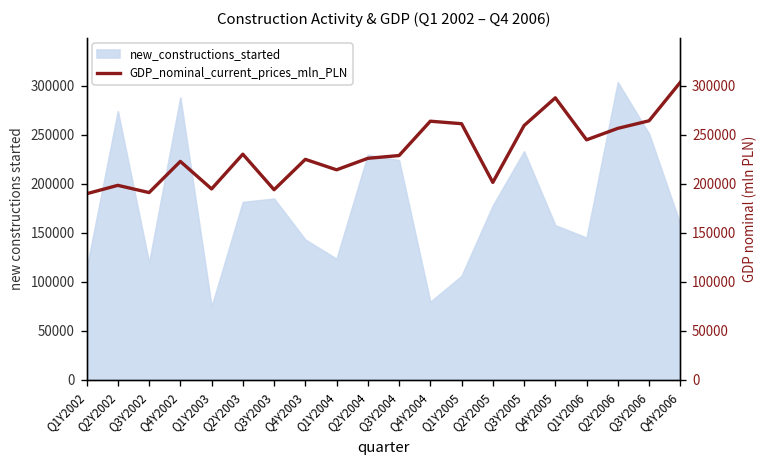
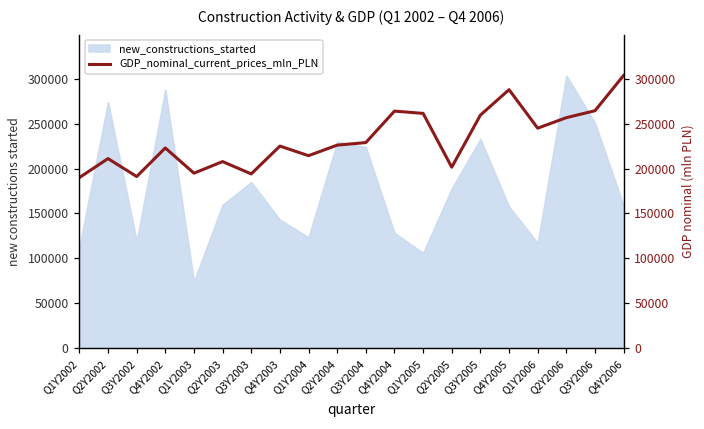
  {
    "new_constructions_started": {
      "Q1Y2002": 110000,
      "Q2Y2002": 270000,
      "Q3Y2002": 120000,
      "Q4Y2002": 290000,
      "Q1Y2003": 70000,
-     "Q2Y2003": 180000,
+     "Q2Y2003": 160000,
      "Q3Y2003": 180000,
      "Q4Y2003": 140000,
      "Q1Y2004": 120000,
      "Q2Y2004": 230000,
      "Q3Y2004": 220000,
-     "Q4Y2004": 80000,
+     "Q4Y2004": 130000,
      "Q1Y2005": 110000,
      "Q2Y2005": 180000,
      "Q3Y2005": 230000,
      "Q4Y2005": 160000,
-     "Q1Y2006": 150000,
+     "Q1Y2006": 120000,
      "Q2Y2006": 300000,
      "Q3Y2006": 250000,
      "Q4Y2006": 160000
    },
    "GDP_nominal_current_prices_mln_PLN": {
      "Q1Y2002": 190000,
-     "Q2Y2002": 200000,
+     "Q2Y2002": 210000,
      "Q3Y2002": 190000,
      "Q4Y2002": 220000,
      "Q1Y2003": 190000,
-     "Q2Y2003": 230000,
+     "Q2Y2003": 210000,
      "Q3Y2003": 190000,
      "Q4Y2003": 220000,
      "Q1Y2004": 210000,
      "Q2Y2004": 230000,
      "Q3Y2004": 230000,
      "Q4Y2004": 260000,
      "Q1Y2005": 260000,
      "Q2Y2005": 200000,
      "Q3Y2005": 260000,
      "Q4Y2005": 290000,
      "Q1Y2006": 240000,
      "Q2Y2006": 260000,
      "Q3Y2006": 260000,
      "Q4Y2006": 300000
    }
  }
